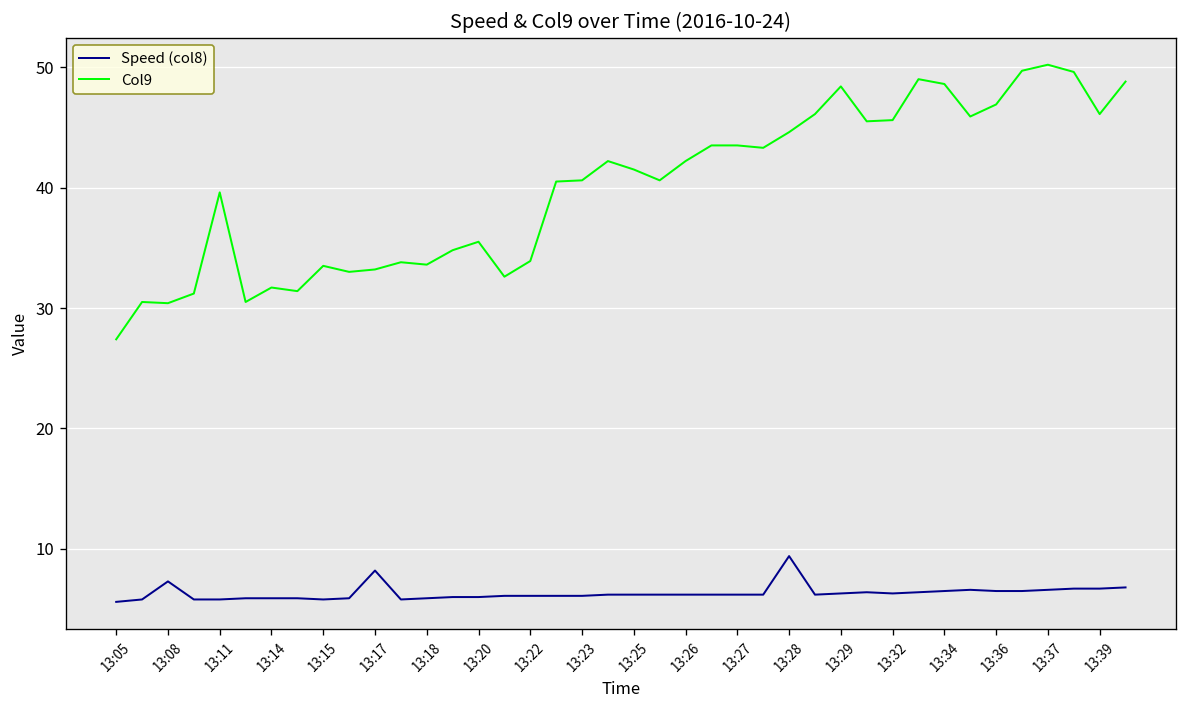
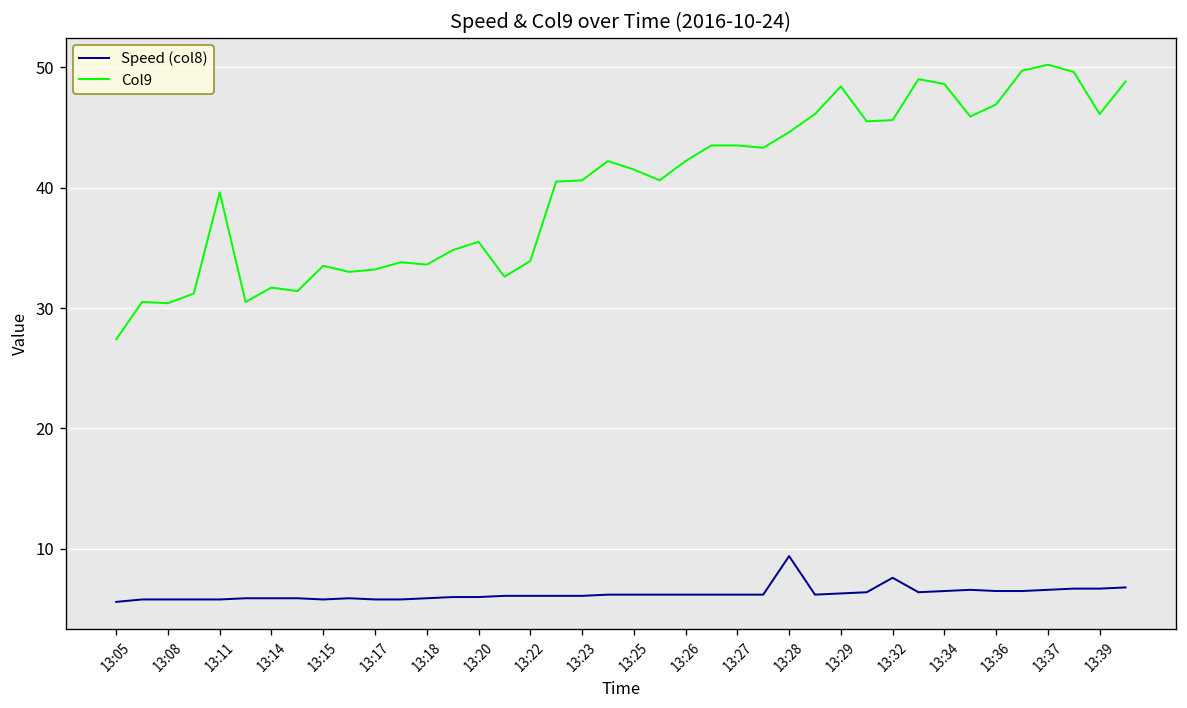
  {
    "Speed (col8)": {
      "13:05": 5.6,
-     "13:08": 7.3,
+     "13:08": 5.8,
      "13:11": 5.8,
      "13:14": 5.9,
-     "13:17": 8.2,
+     "13:17": 5.8,
      "13:20": 6.0,
      "13:22": 6.1,
      "13:28": 9.4,
-     "13:32": 6.3,
+     "13:32": 7.6,
      "13:34": 6.5,
      "13:36": 6.5,
      "13:39": 6.7
    },
    "Col9": {
      "13:05": 27.4,
      "13:08": 30.4,
      "13:11": 39.6,
      "13:14": 31.7,
      "13:17": 33.2,
      "13:20": 35.5,
      "13:22": 33.9,
      "13:28": 44.6,
      "13:32": 45.6,
      "13:34": 48.6,
      "13:36": 46.9,
      "13:39": 46.1
    }
  }
